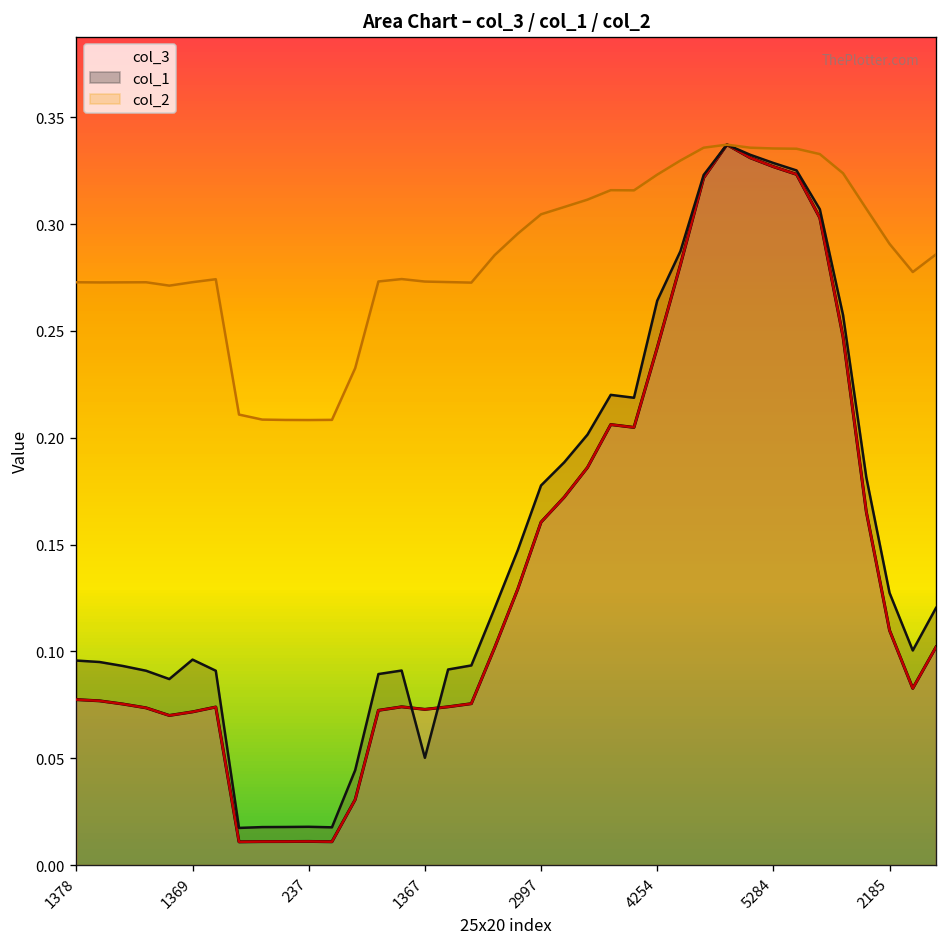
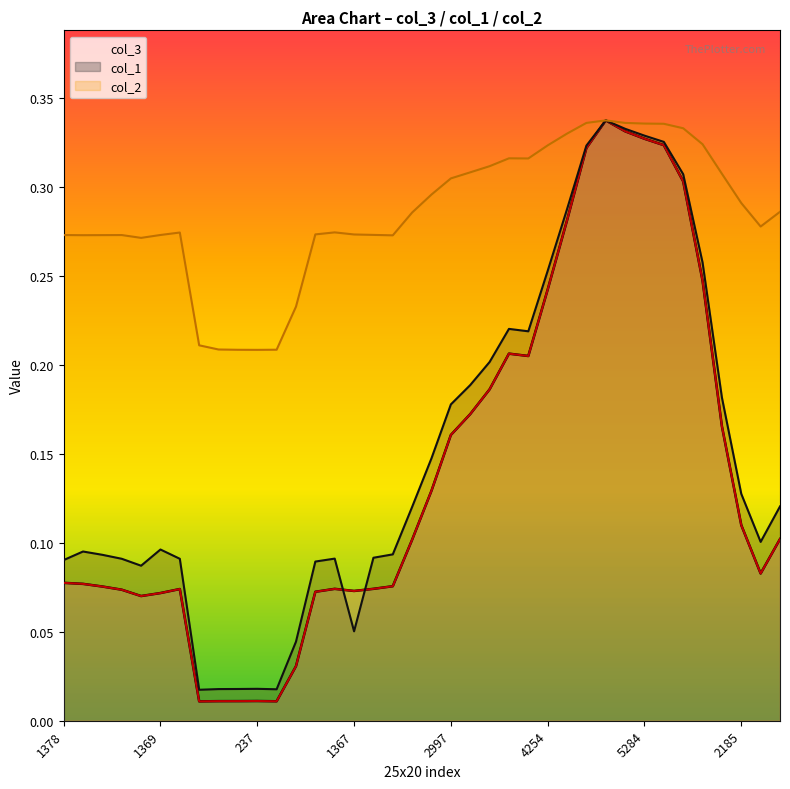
  {
    "col_1": {
-     "1378": 0.096,
+     "1378": 0.090,
      "1369": 0.096,
      "1367": 0.050,
      "2997": 0.178,
-     "4254": 0.264,
+     "4254": 0.253,
      "5284": 0.329,
      "2185": 0.127
    }
  }
